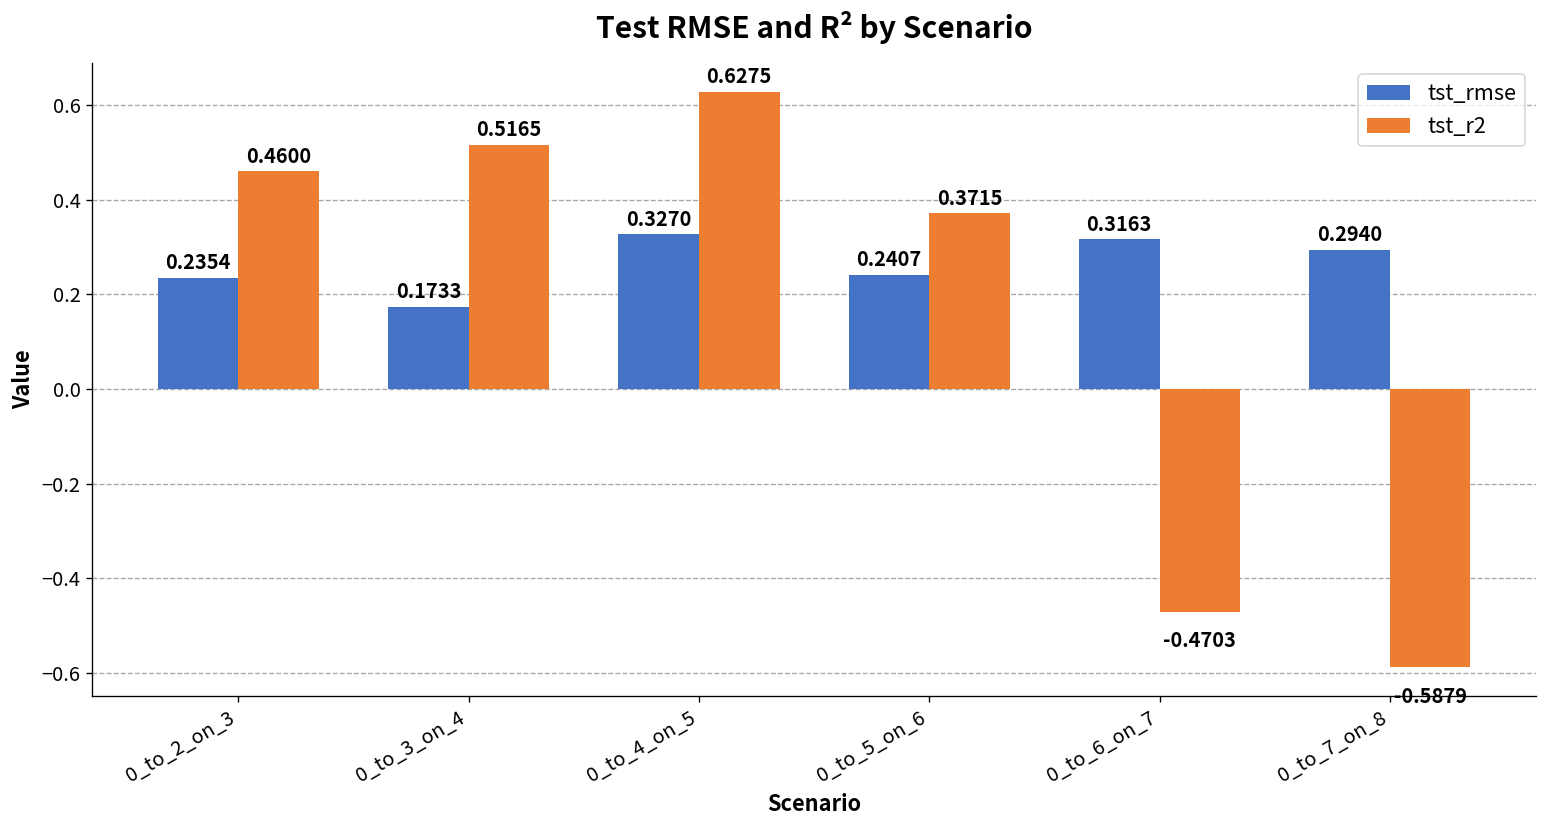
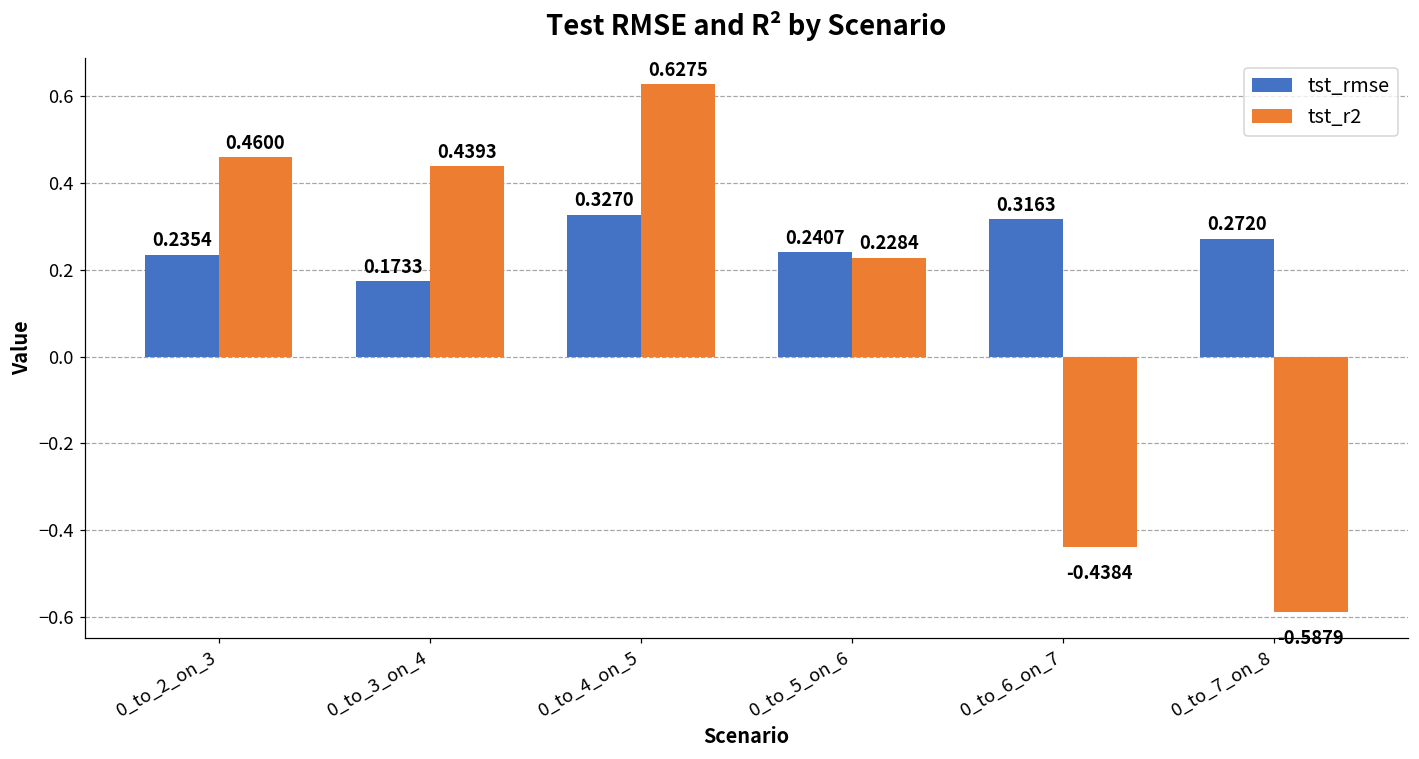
  {
    "tst_rmse": {
      "0_to_2_on_3": 0.2354,
      "0_to_3_on_4": 0.1733,
      "0_to_4_on_5": 0.3270,
      "0_to_5_on_6": 0.2407,
      "0_to_6_on_7": 0.3163,
-     "0_to_7_on_8": 0.2940
+     "0_to_7_on_8": 0.2720
    },
    "tst_r2": {
      "0_to_2_on_3": 0.4600,
-     "0_to_3_on_4": 0.5165,
+     "0_to_3_on_4": 0.4393,
      "0_to_4_on_5": 0.6275,
-     "0_to_5_on_6": 0.3715,
-     "0_to_6_on_7": -0.4703,
+     "0_to_5_on_6": 0.2284,
+     "0_to_6_on_7": -0.4384,
      "0_to_7_on_8": -0.5879
    }
  }
